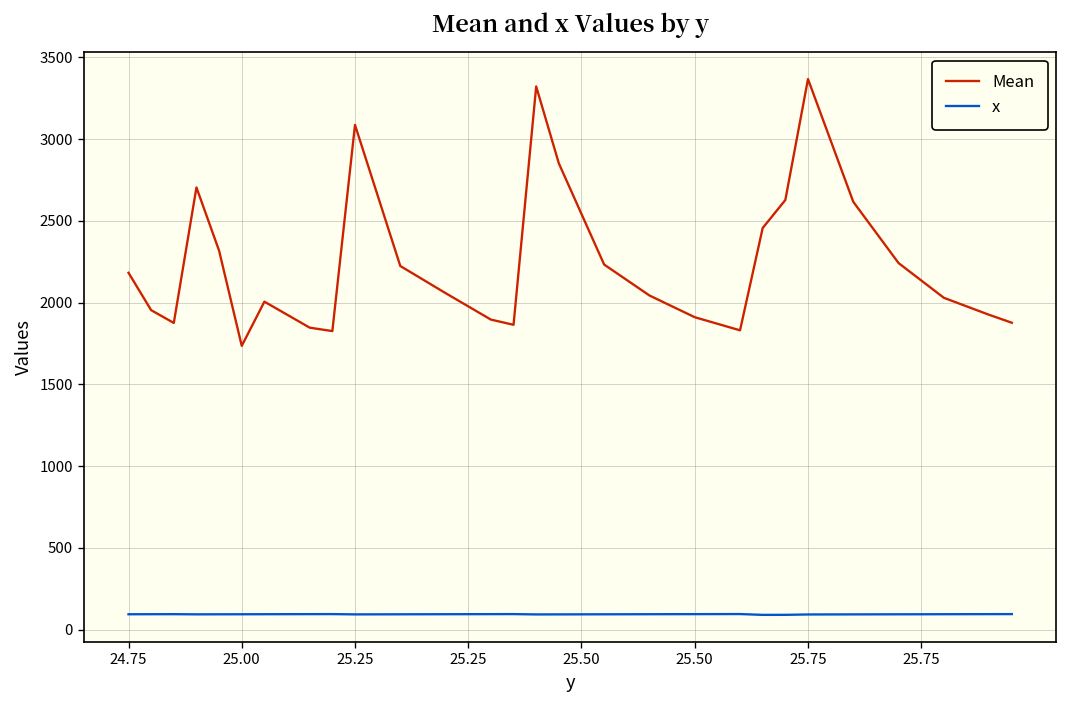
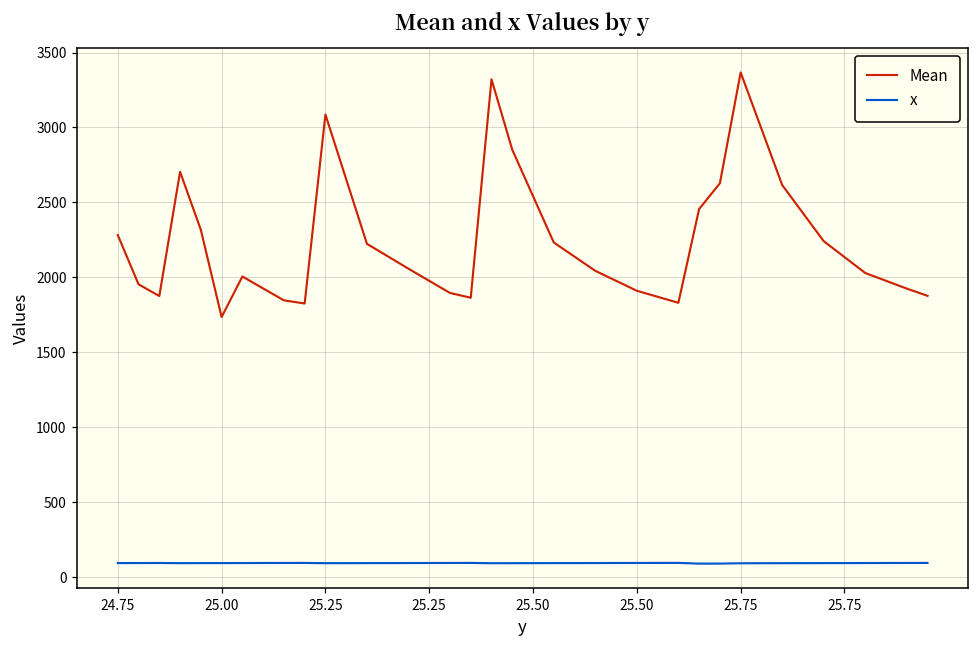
  {
    "Mean": {
-     "24.75": 2180,
+     "24.75": 2280,
      "25.00": 1730
    },
    "x": {
      "24.75": 90,
      "25.00": 90
    }
  }
